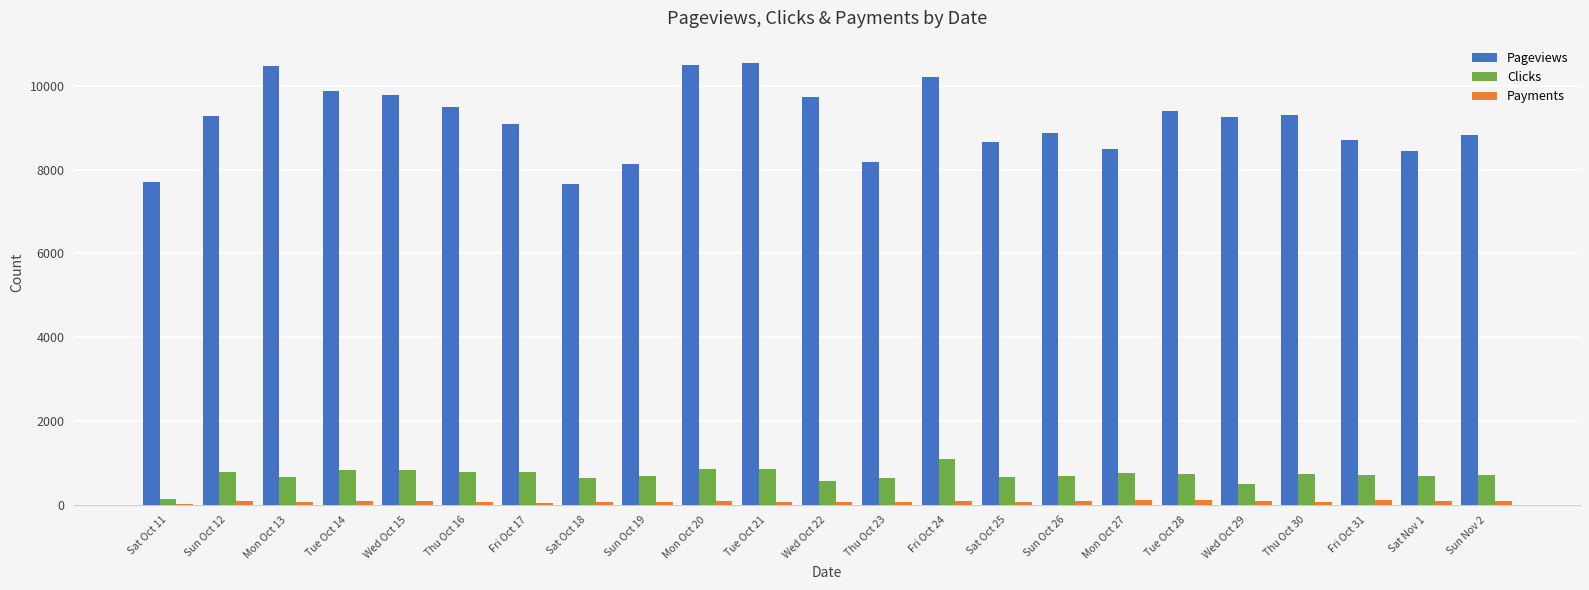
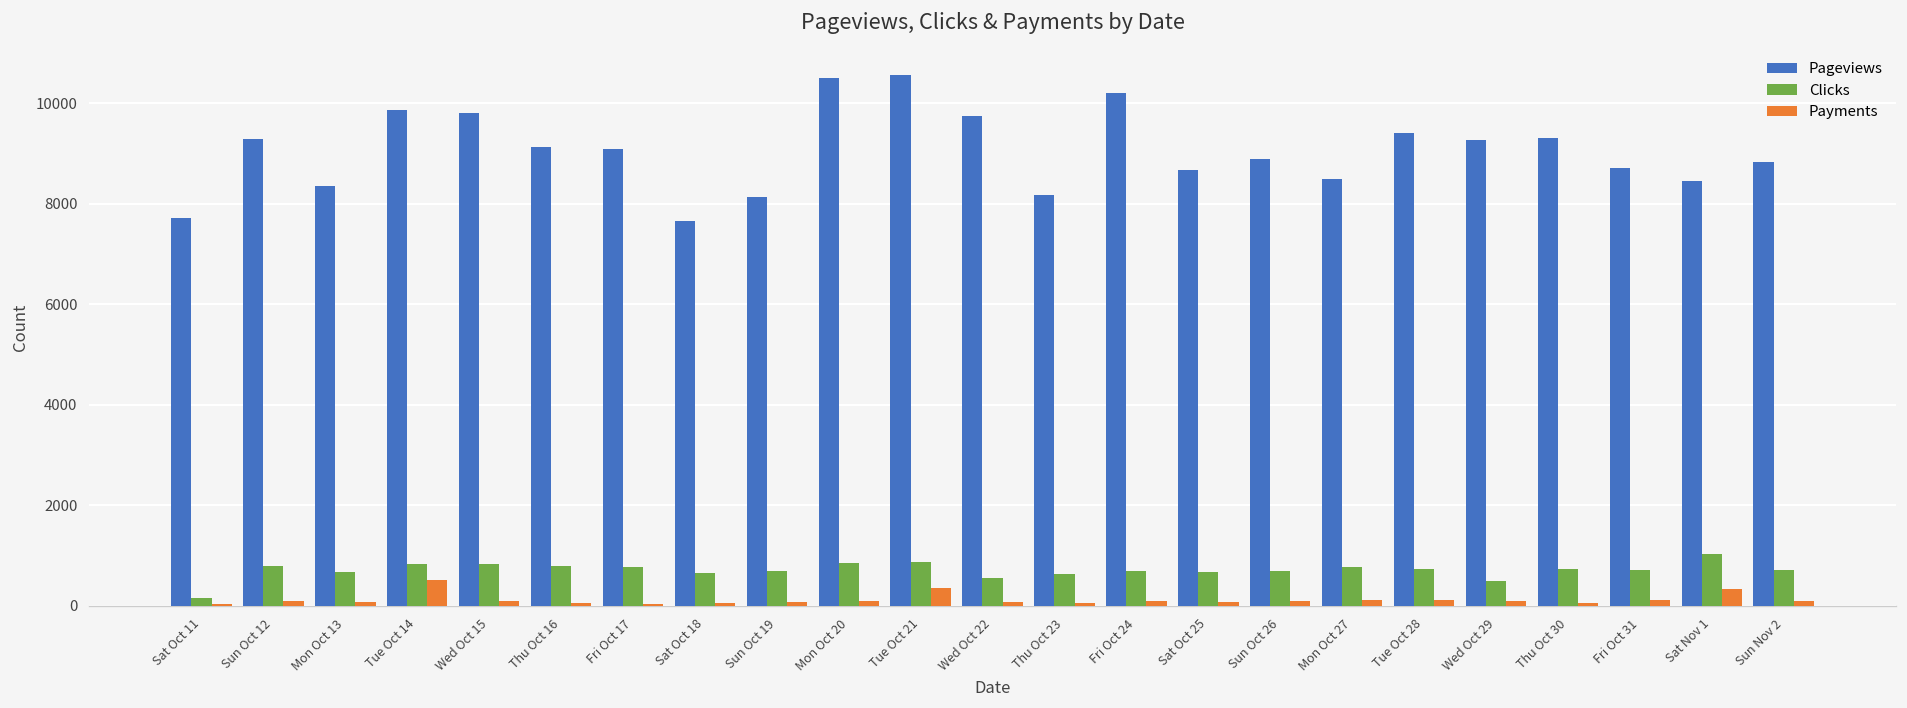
  {
    "Pageviews": {
      "Sat Oct 11": 7700,
      "Sun Oct 12": 9300,
-     "Mon Oct 13": 10500,
+     "Mon Oct 13": 8400,
      "Tue Oct 14": 9900,
      "Wed Oct 15": 9800,
-     "Thu Oct 16": 9500,
+     "Thu Oct 16": 9100,
      "Fri Oct 17": 9100,
      "Sat Oct 18": 7700,
      "Sun Oct 19": 8100,
      "Mon Oct 20": 10500,
      "Tue Oct 21": 10600,
      "Wed Oct 22": 9700,
      "Thu Oct 23": 8200,
      "Fri Oct 24": 10200,
      "Sat Oct 25": 8700,
      "Sun Oct 26": 8900,
      "Mon Oct 27": 8500,
      "Tue Oct 28": 9400,
      "Wed Oct 29": 9300,
      "Thu Oct 30": 9300,
      "Fri Oct 31": 8700,
      "Sat Nov 1": 8400,
      "Sun Nov 2": 8800
    },
    "Clicks": {
      "Sat Oct 11": 100,
      "Sun Oct 12": 800,
      "Mon Oct 13": 700,
      "Tue Oct 14": 800,
      "Wed Oct 15": 800,
      "Thu Oct 16": 800,
      "Fri Oct 17": 800,
      "Sat Oct 18": 700,
      "Sun Oct 19": 700,
      "Mon Oct 20": 900,
      "Tue Oct 21": 900,
      "Wed Oct 22": 600,
      "Thu Oct 23": 600,
-     "Fri Oct 24": 1100,
+     "Fri Oct 24": 700,
      "Sat Oct 25": 700,
      "Sun Oct 26": 700,
      "Mon Oct 27": 800,
      "Tue Oct 28": 700,
      "Wed Oct 29": 500,
      "Thu Oct 30": 700,
      "Fri Oct 31": 700,
-     "Sat Nov 1": 700,
+     "Sat Nov 1": 1000,
      "Sun Nov 2": 700
    },
    "Payments": {
      "Sun Oct 12": 100,
      "Mon Oct 13": 100,
-     "Tue Oct 14": 100,
+     "Tue Oct 14": 500,
      "Wed Oct 15": 100,
      "Thu Oct 16": 100,
      "Sat Oct 18": 100,
      "Sun Oct 19": 100,
      "Mon Oct 20": 100,
-     "Tue Oct 21": 100,
+     "Tue Oct 21": 400,
      "Wed Oct 22": 100,
      "Thu Oct 23": 100,
      "Fri Oct 24": 100,
      "Sat Oct 25": 100,
      "Sun Oct 26": 100,
      "Mon Oct 27": 100,
      "Tue Oct 28": 100,
      "Wed Oct 29": 100,
      "Thu Oct 30": 100,
      "Fri Oct 31": 100,
-     "Sat Nov 1": 100,
+     "Sat Nov 1": 300,
      "Sun Nov 2": 100
    }
  }
